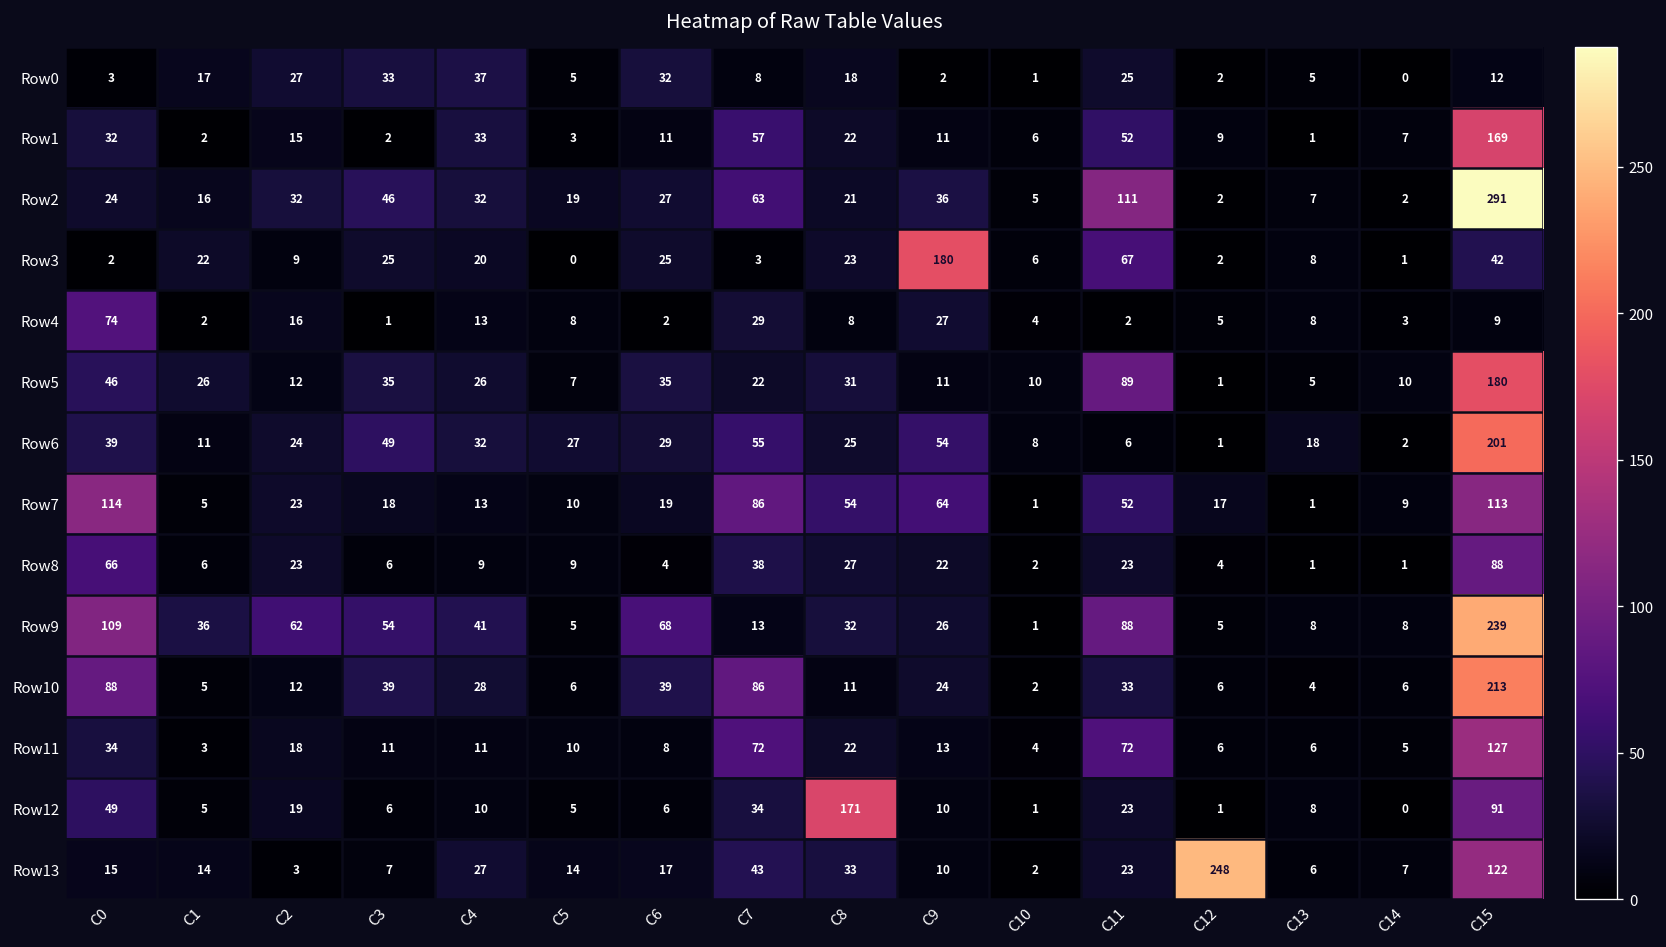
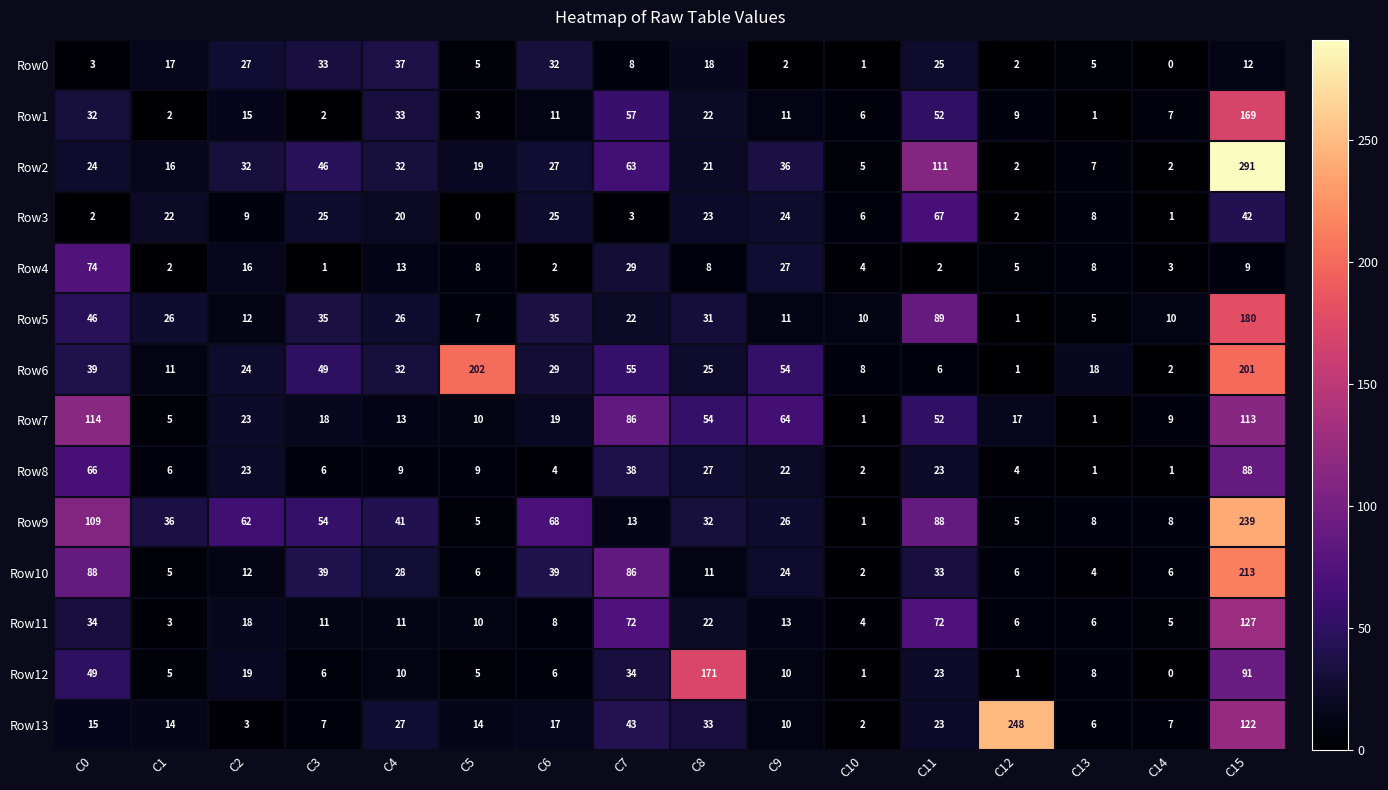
  {
    "Row3": {
      "C0": 2,
      "C1": 22,
      "C2": 9,
      "C3": 25,
      "C4": 20,
      "C5": 0,
      "C6": 25,
      "C7": 3,
      "C8": 23,
-     "C9": 180,
+     "C9": 24,
      "C10": 6,
      "C11": 67,
      "C12": 2,
      "C13": 8,
      "C14": 1,
      "C15": 42
    },
    "Row6": {
      "C0": 39,
      "C1": 11,
      "C2": 24,
      "C3": 49,
      "C4": 32,
-     "C5": 27,
+     "C5": 202,
      "C6": 29,
      "C7": 55,
      "C8": 25,
      "C9": 54,
      "C10": 8,
      "C11": 6,
      "C12": 1,
      "C13": 18,
      "C14": 2,
      "C15": 201
    }
  }
